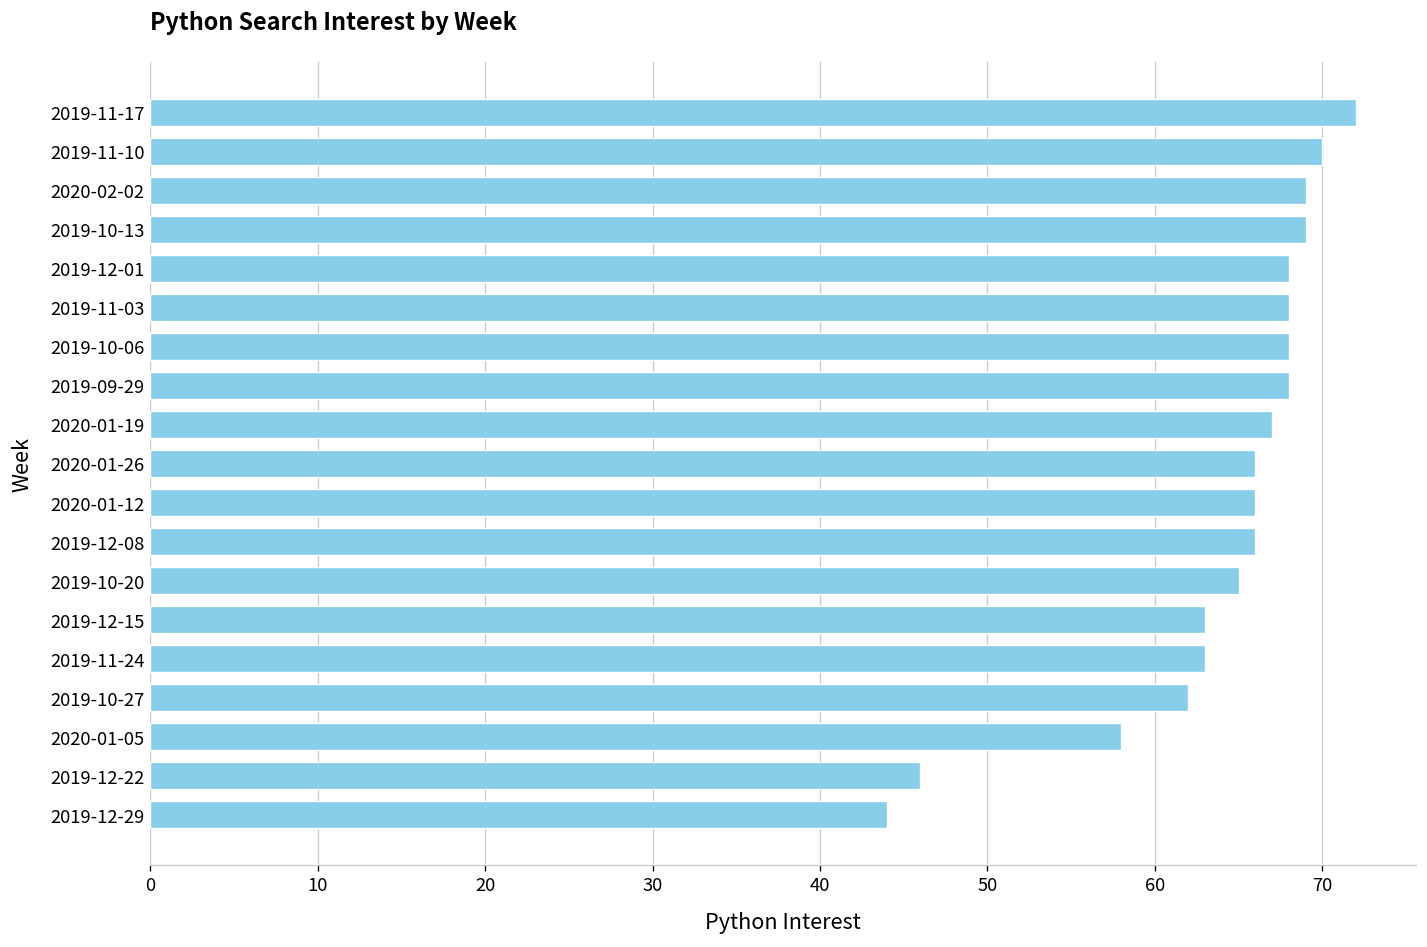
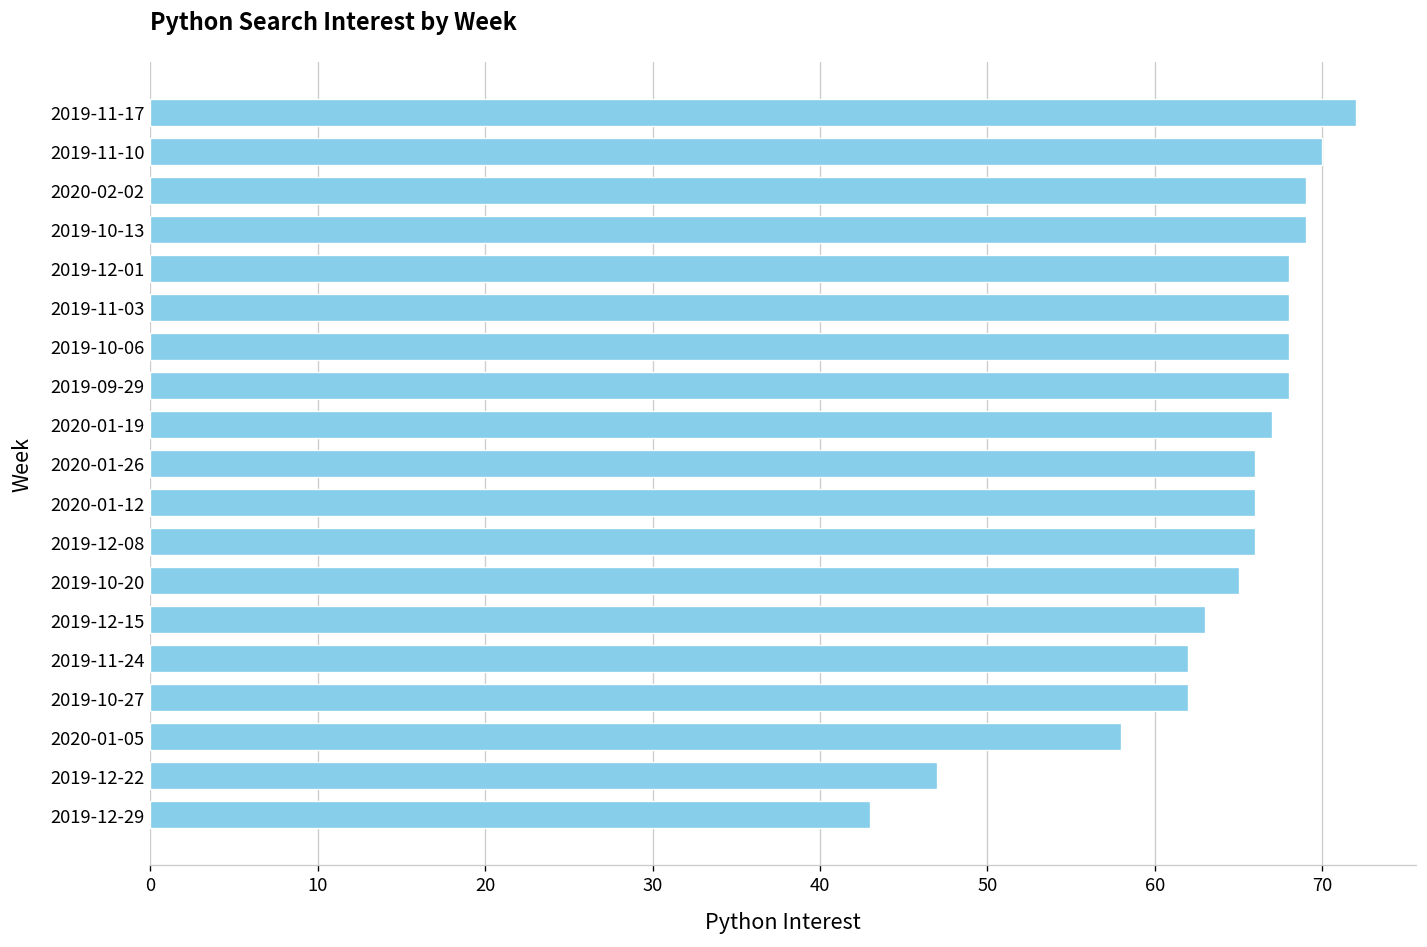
  {
    "2019-11-17": 72,
    "2019-11-10": 70,
    "2020-02-02": 69,
    "2019-10-13": 69,
    "2019-12-01": 68,
    "2019-11-03": 68,
    "2019-10-06": 68,
    "2019-09-29": 68,
    "2020-01-19": 67,
    "2020-01-26": 66,
    "2020-01-12": 66,
    "2019-12-08": 66,
    "2019-10-20": 65,
    "2019-12-15": 63,
-   "2019-11-24": 63,
+   "2019-11-24": 62,
    "2019-10-27": 62,
    "2020-01-05": 58,
-   "2019-12-22": 46,
-   "2019-12-29": 44
+   "2019-12-22": 47,
+   "2019-12-29": 43
  }
